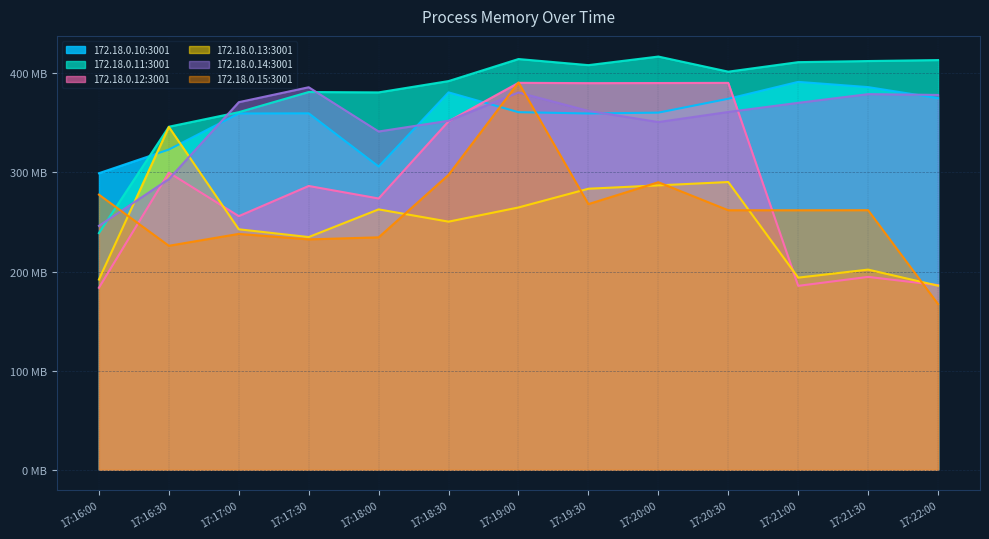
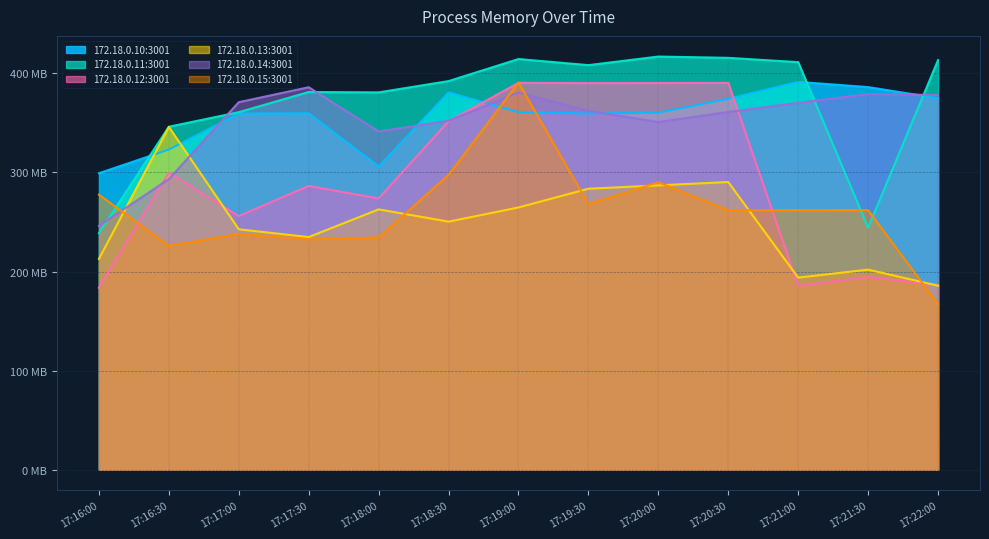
  {
    "172.18.0.10:3001": {
      "17:16:00": "300 MB",
      "17:16:30": "320 MB",
      "17:17:30": "360 MB",
      "17:18:00": "310 MB",
      "17:18:30": "380 MB",
      "17:19:00": "360 MB",
      "17:19:30": "360 MB",
      "17:20:00": "360 MB",
      "17:20:30": "370 MB",
      "17:21:00": "390 MB",
      "17:21:30": "390 MB",
      "17:22:00": "370 MB"
    },
    "172.18.0.11:3001": {
      "17:16:00": "240 MB",
      "17:17:30": "380 MB",
      "17:18:00": "380 MB",
      "17:18:30": "390 MB",
      "17:19:00": "410 MB",
      "17:19:30": "410 MB",
      "17:20:00": "420 MB",
-     "17:20:30": "400 MB",
+     "17:20:30": "420 MB",
      "17:21:00": "410 MB",
-     "17:21:30": "410 MB",
+     "17:21:30": "240 MB",
      "17:22:00": "410 MB"
    },
    "172.18.0.12:3001": {
      "17:16:00": "180 MB",
      "17:16:30": "300 MB",
      "17:17:00": "260 MB",
      "17:17:30": "290 MB",
      "17:18:00": "270 MB",
      "17:19:30": "390 MB",
      "17:20:00": "390 MB",
      "17:20:30": "390 MB",
      "17:21:00": "190 MB",
      "17:21:30": "190 MB"
    },
    "172.18.0.13:3001": {
-     "17:16:00": "190 MB",
+     "17:16:00": "210 MB",
      "17:17:00": "240 MB",
      "17:18:00": "260 MB",
      "17:18:30": "250 MB",
      "17:19:00": "260 MB",
      "17:19:30": "280 MB",
      "17:20:00": "290 MB",
      "17:20:30": "290 MB",
      "17:21:00": "190 MB",
      "17:21:30": "200 MB"
    },
    "172.18.0.14:3001": {
      "17:16:00": "250 MB",
      "17:16:30": "290 MB",
      "17:17:00": "370 MB",
      "17:17:30": "390 MB",
      "17:18:00": "340 MB",
      "17:19:00": "380 MB",
      "17:19:30": "360 MB",
      "17:20:00": "350 MB",
      "17:20:30": "360 MB",
      "17:21:00": "370 MB",
      "17:21:30": "380 MB",
      "17:22:00": "380 MB"
    },
    "172.18.0.15:3001": {
      "17:16:00": "280 MB",
      "17:16:30": "230 MB",
      "17:17:00": "240 MB",
      "17:18:00": "230 MB",
      "17:18:30": "300 MB",
      "17:19:30": "270 MB",
      "17:20:00": "290 MB",
      "17:20:30": "260 MB",
      "17:21:00": "260 MB",
      "17:21:30": "260 MB",
      "17:22:00": "170 MB"
    }
  }
